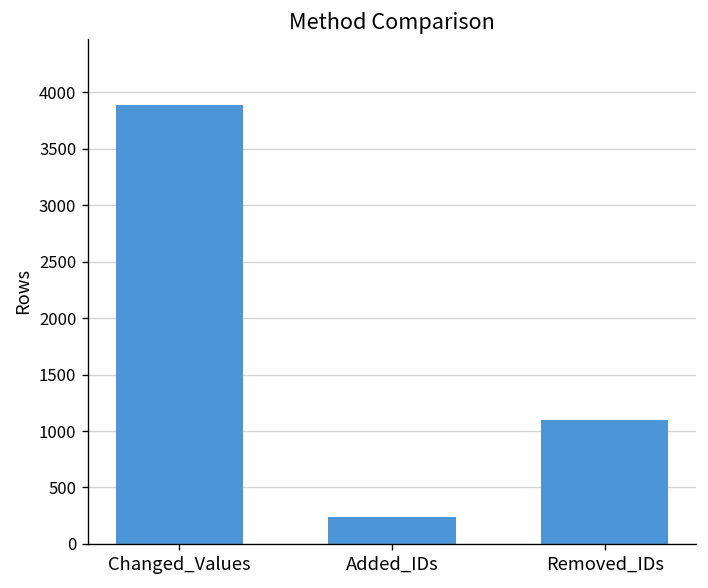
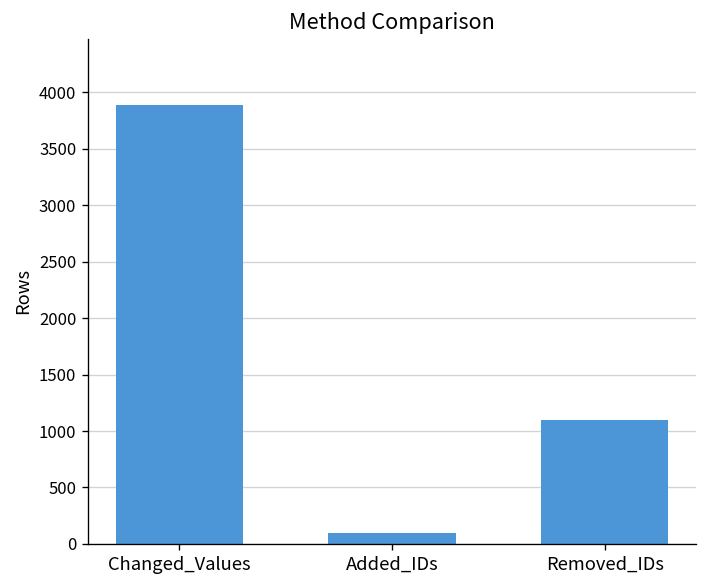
  {
    "Changed_Values": 3900,
-   "Added_IDs": 200,
+   "Added_IDs": 100,
    "Removed_IDs": 1100
  }
